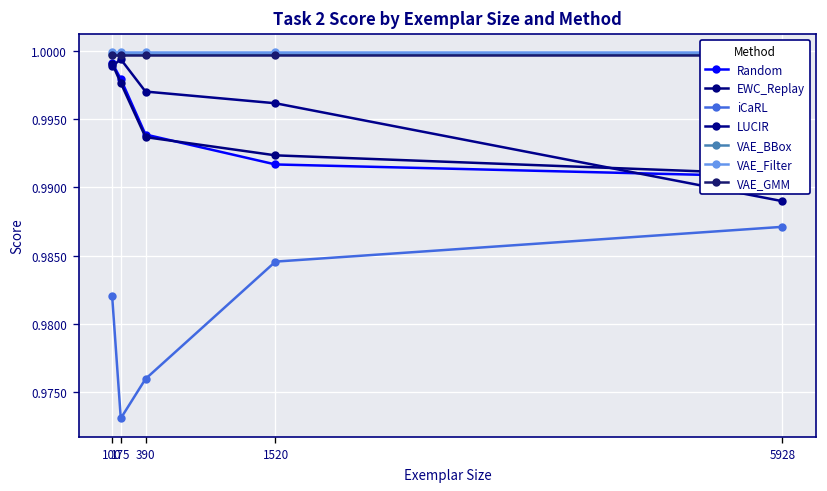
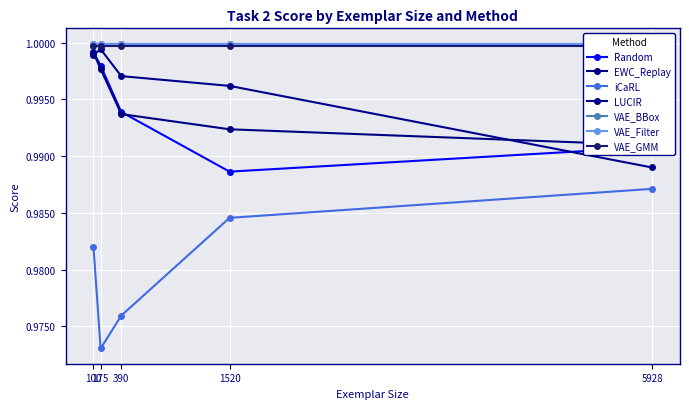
  {
    "Random": {
-     "1520": 0.9917
+     "1520": 0.9886
    }
  }
